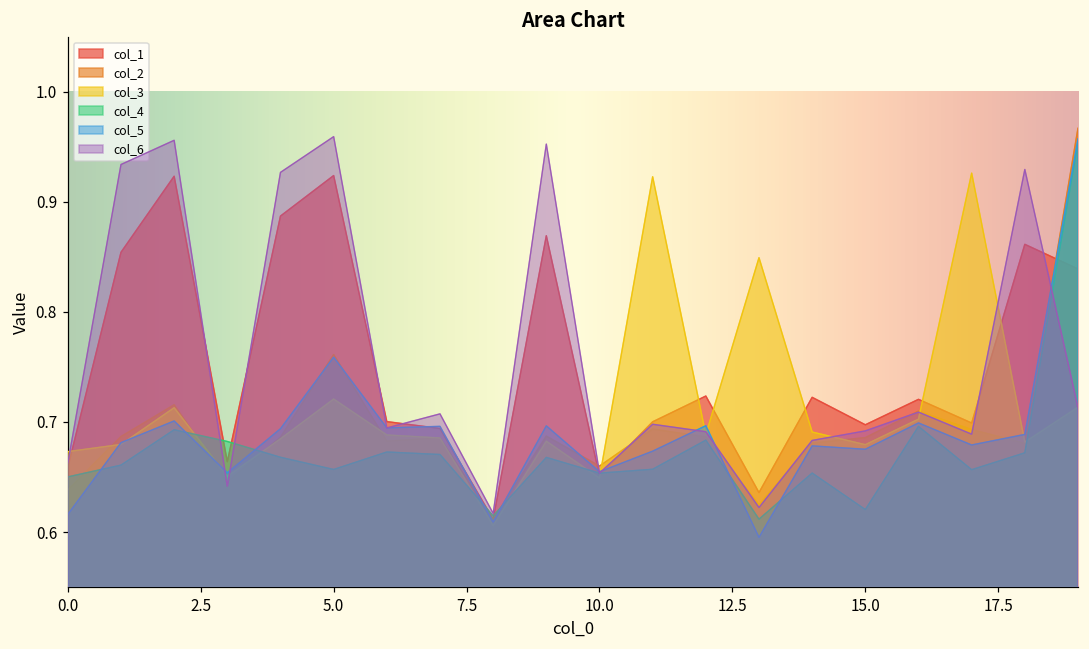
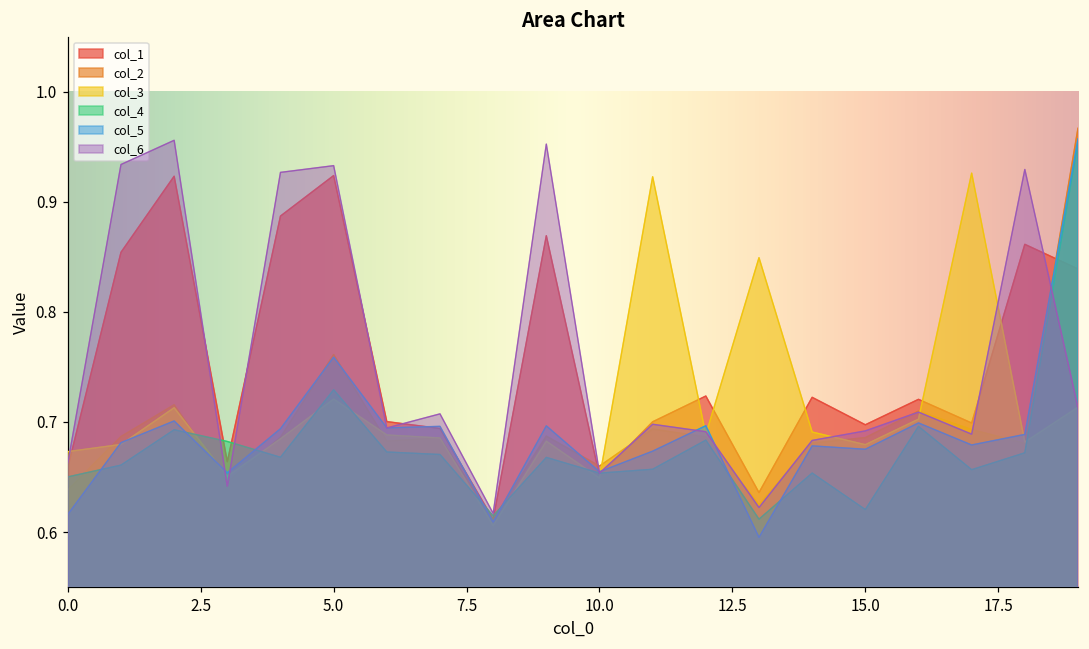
  {
    "col_3": {
      "0.0": 0.673,
      "5.0": 0.721,
      "15.0": 0.679
    },
    "col_4": {
      "0.0": 0.650,
-     "5.0": 0.657,
+     "5.0": 0.729,
      "15.0": 0.620
    },
    "col_5": {
      "0.0": 0.616,
      "15.0": 0.675
    },
    "col_6": {
      "0.0": 0.663,
-     "5.0": 0.959,
+     "5.0": 0.933,
      "15.0": 0.692
    }
  }
